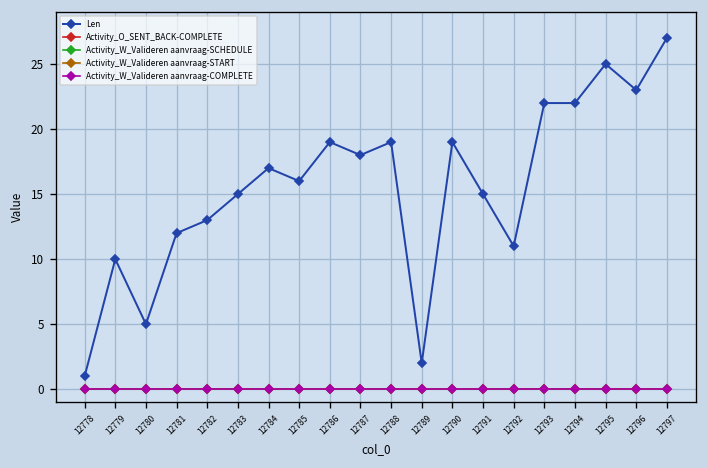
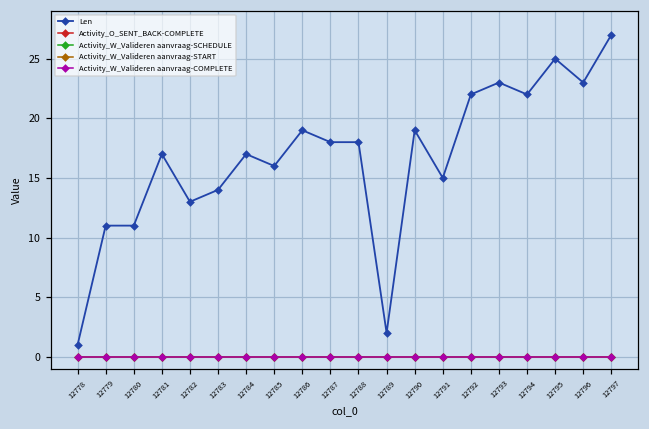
  {
    "Len": {
      "12778": 1,
-     "12779": 10,
-     "12780": 5,
-     "12781": 12,
+     "12779": 11,
+     "12780": 11,
+     "12781": 17,
      "12782": 13,
-     "12783": 15,
+     "12783": 14,
      "12784": 17,
      "12785": 16,
      "12786": 19,
      "12787": 18,
-     "12788": 19,
+     "12788": 18,
      "12789": 2,
      "12790": 19,
      "12791": 15,
-     "12792": 11,
-     "12793": 22,
+     "12792": 22,
+     "12793": 23,
      "12794": 22,
      "12795": 25,
      "12796": 23,
      "12797": 27
    },
    "Activity_W_Valideren aanvraag-COMPLETE": {
      "12778": 0,
      "12779": 0,
      "12780": 0,
      "12781": 0,
      "12782": 0,
      "12783": 0,
      "12784": 0,
      "12785": 0,
      "12786": 0,
      "12787": 0,
      "12788": 0,
      "12789": 0,
      "12790": 0,
      "12791": 0,
      "12792": 0,
      "12793": 0,
      "12794": 0,
      "12795": 0,
      "12796": 0,
      "12797": 0
    }
  }
